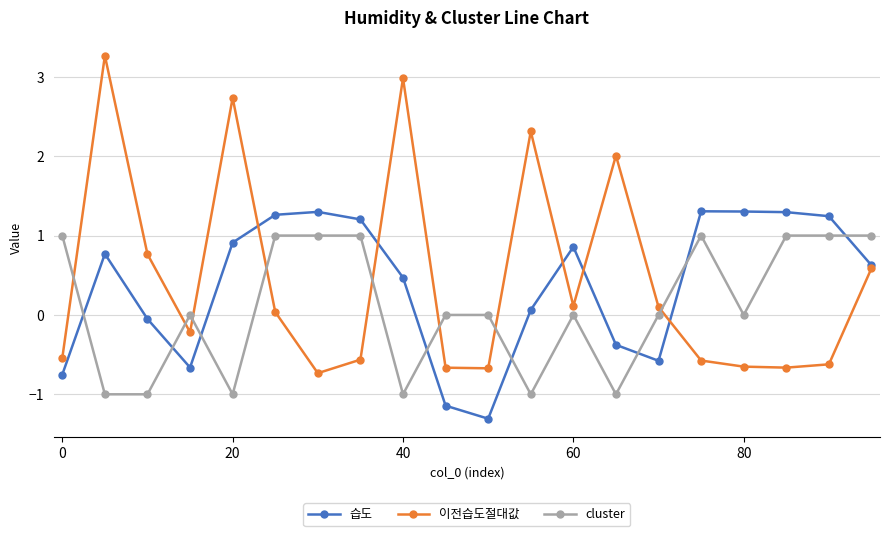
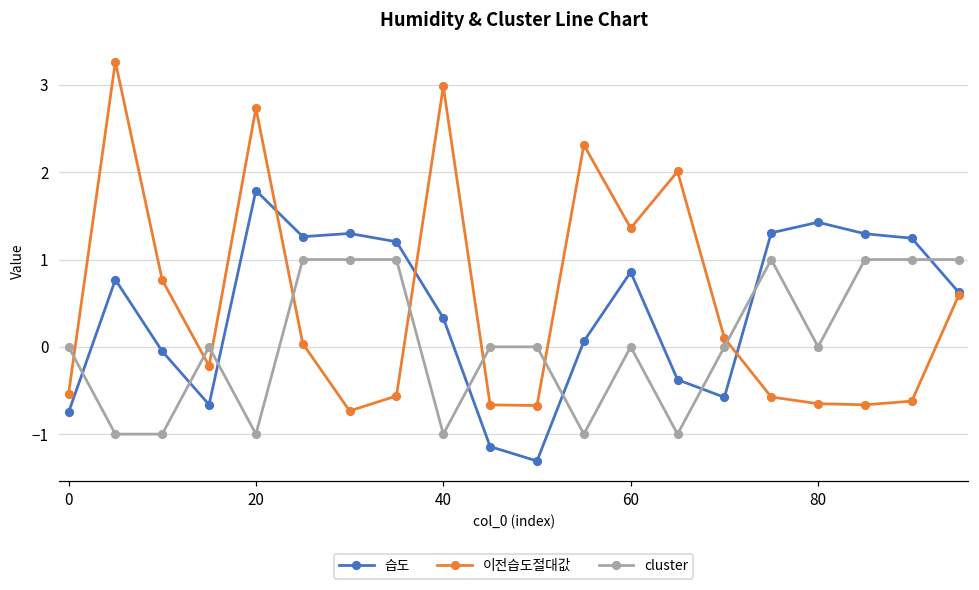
  {
    "습도": {
      "0": -0.8,
-     "20": 0.9,
-     "40": 0.5,
+     "20": 1.8,
+     "40": 0.3,
      "60": 0.9,
-     "80": 1.3
+     "80": 1.4
    },
    "이전습도절대값": {
      "0": -0.5,
      "20": 2.7,
      "40": 3.0,
-     "60": 0.1,
+     "60": 1.4,
      "80": -0.7
    },
    "cluster": {
-     "0": 1,
+     "0": 0,
      "20": -1,
      "40": -1,
      "60": 0,
      "80": 0
    }
  }
